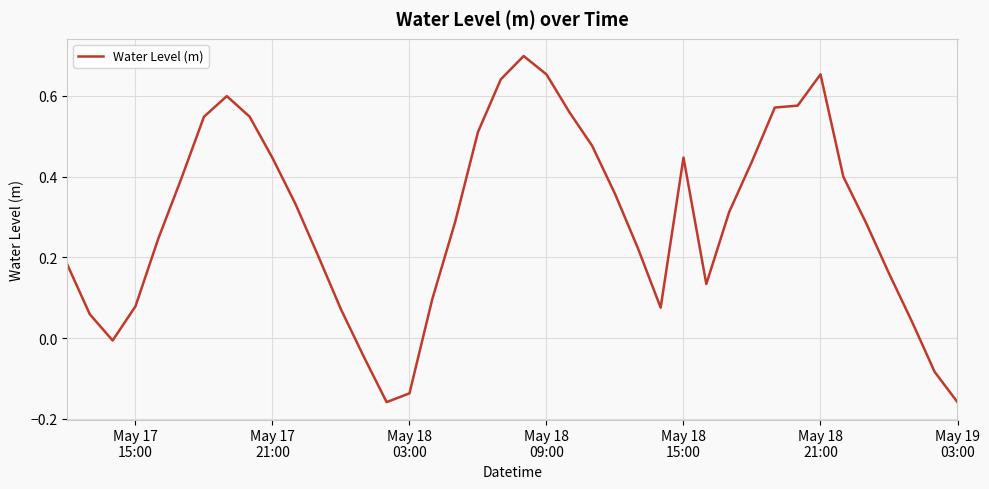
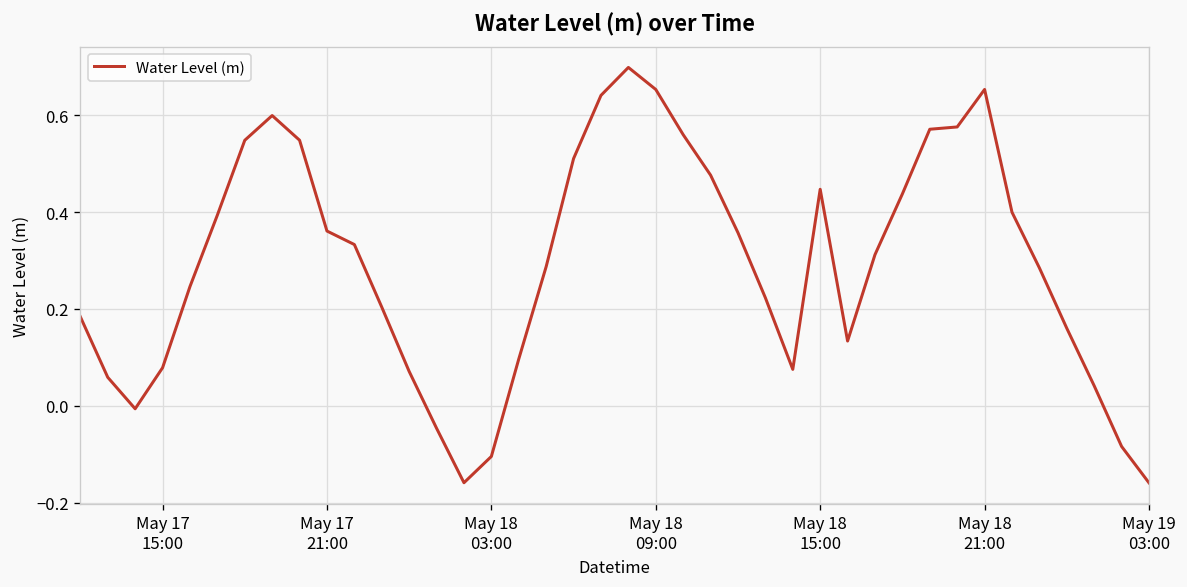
  {
    "May 17 15:00": 0.08,
-   "May 17 21:00": 0.45,
-   "May 18 03:00": -0.14,
+   "May 17 21:00": 0.36,
+   "May 18 03:00": -0.10,
    "May 18 09:00": 0.65,
    "May 18 15:00": 0.45,
    "May 18 21:00": 0.65,
    "May 19 03:00": -0.16
  }
